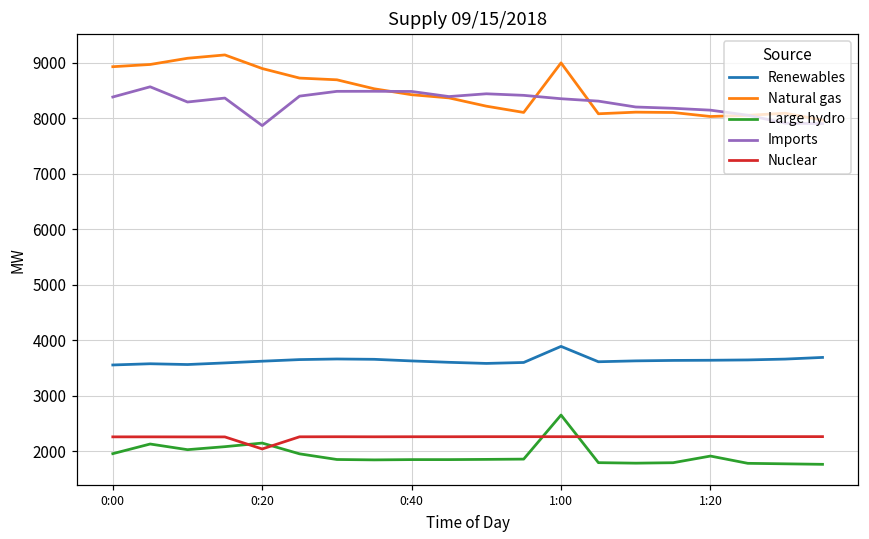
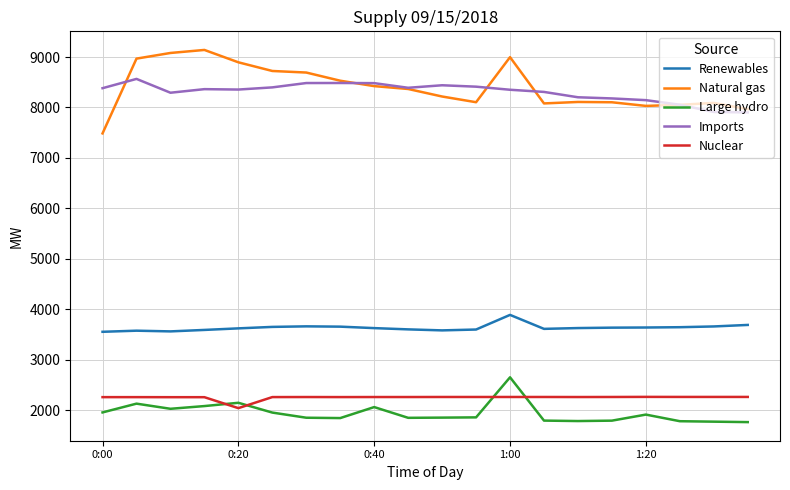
  {
    "Renewables": {
      "0:00": 3600,
      "0:20": 3600,
      "0:40": 3600,
      "1:00": 3900,
      "1:20": 3600
    },
    "Natural gas": {
-     "0:00": 8900,
+     "0:00": 7500,
      "0:20": 8900,
      "0:40": 8400,
      "1:00": 9000,
      "1:20": 8000
    },
    "Large hydro": {
      "0:00": 2000,
      "0:20": 2100,
-     "0:40": 1800,
+     "0:40": 2100,
      "1:00": 2700,
      "1:20": 1900
    },
    "Imports": {
      "0:00": 8400,
-     "0:20": 7900,
+     "0:20": 8400,
      "0:40": 8500,
      "1:00": 8400,
      "1:20": 8100
    },
    "Nuclear": {
      "0:00": 2300,
      "0:20": 2000,
      "0:40": 2300,
      "1:00": 2300,
      "1:20": 2300
    }
  }
